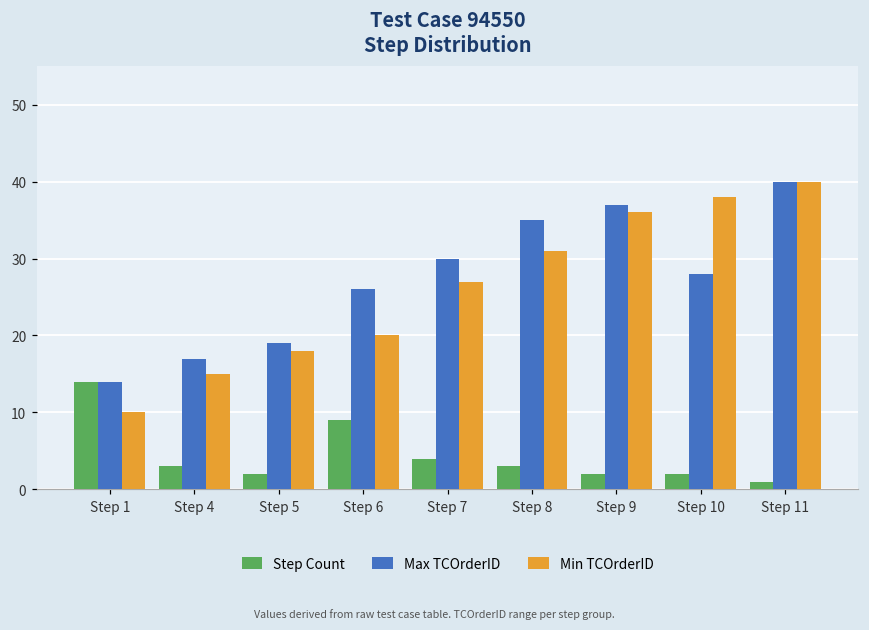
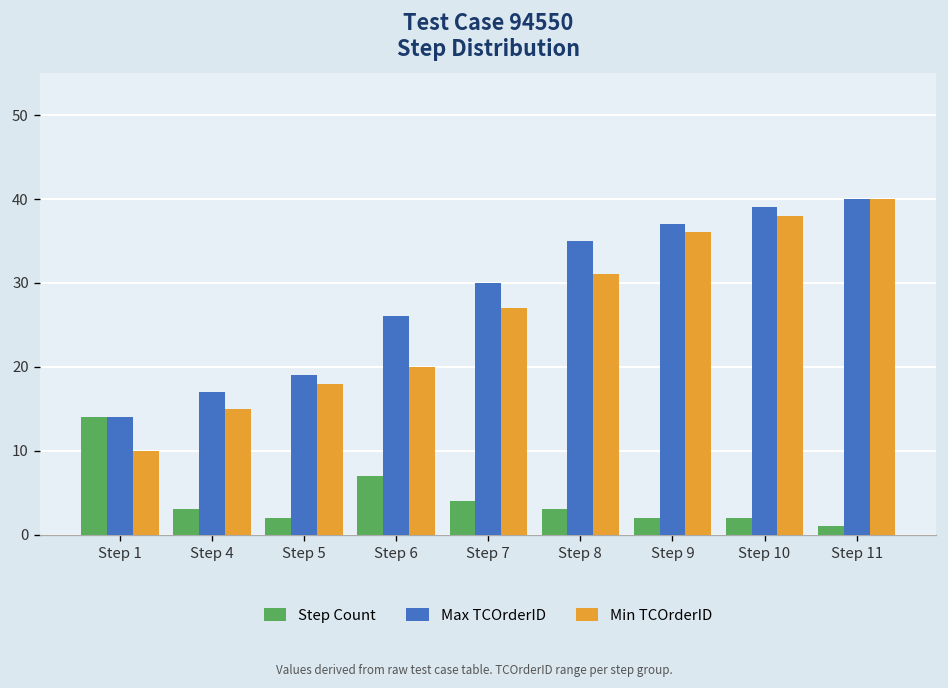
  {
    "Step Count": {
      "Step 1": 14,
      "Step 4": 3,
      "Step 5": 2,
-     "Step 6": 9,
+     "Step 6": 7,
      "Step 7": 4,
      "Step 8": 3,
      "Step 9": 2,
      "Step 10": 2,
      "Step 11": 1
    },
    "Max TCOrderID": {
      "Step 1": 14,
      "Step 4": 17,
      "Step 5": 19,
      "Step 6": 26,
      "Step 7": 30,
      "Step 8": 35,
      "Step 9": 37,
-     "Step 10": 28,
+     "Step 10": 39,
      "Step 11": 40
    },
    "Min TCOrderID": {
      "Step 1": 10,
      "Step 4": 15,
      "Step 5": 18,
      "Step 6": 20,
      "Step 7": 27,
      "Step 8": 31,
      "Step 9": 36,
      "Step 10": 38,
      "Step 11": 40
    }
  }
